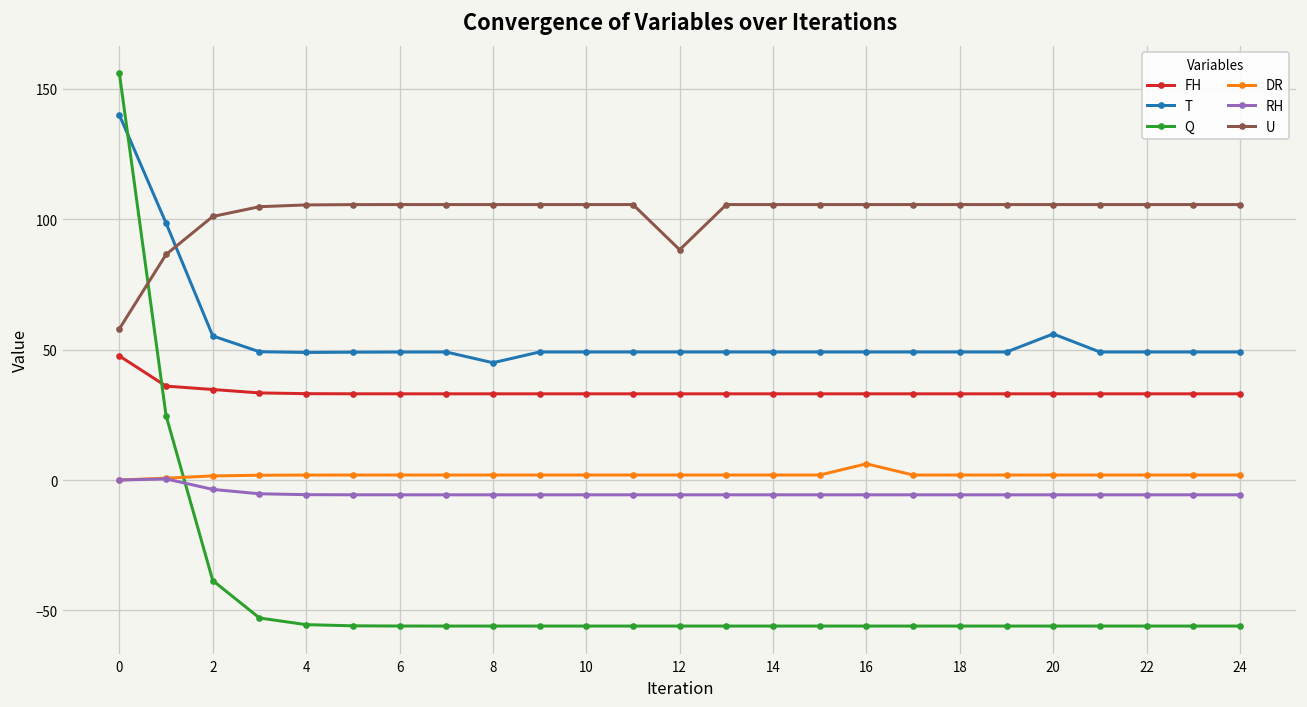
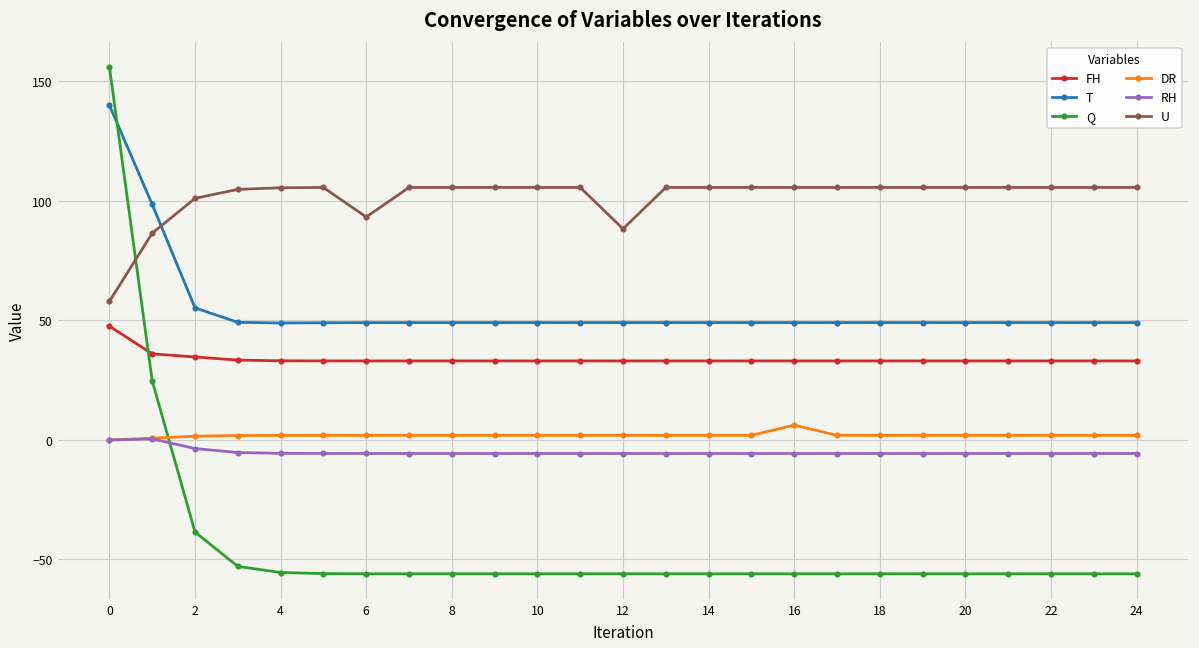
  {
    "FH": {
      "0": 48,
      "2": 35,
      "4": 33,
      "6": 33,
      "8": 33,
      "10": 33,
      "12": 33,
      "14": 33,
      "16": 33,
      "18": 33,
      "20": 33,
      "22": 33,
      "24": 33
    },
    "T": {
      "0": 140,
      "2": 55,
      "4": 49,
      "6": 49,
-     "8": 45,
+     "8": 49,
      "10": 49,
      "12": 49,
      "14": 49,
      "16": 49,
      "18": 49,
-     "20": 56,
+     "20": 49,
      "22": 49,
      "24": 49
    },
    "Q": {
      "0": 156,
      "2": -39,
      "4": -55,
      "6": -56,
      "8": -56,
      "10": -56,
      "12": -56,
      "14": -56,
      "16": -56,
      "18": -56,
      "20": -56,
      "22": -56,
      "24": -56
    },
    "DR": {
      "2": 2,
      "4": 2,
      "6": 2,
      "8": 2,
      "10": 2,
      "12": 2,
      "14": 2,
      "16": 6,
      "18": 2,
      "20": 2,
      "22": 2,
      "24": 2
    },
    "RH": {
      "2": -4,
      "4": -6,
      "6": -6,
      "8": -6,
      "10": -6,
      "12": -6,
      "14": -6,
      "16": -6,
      "18": -6,
      "20": -6,
      "22": -6,
      "24": -6
    },
    "U": {
      "0": 58,
      "2": 101,
      "4": 106,
-     "6": 106,
+     "6": 93,
      "8": 106,
      "10": 106,
      "12": 88,
      "14": 106,
      "16": 106,
      "18": 106,
      "20": 106,
      "22": 106,
      "24": 106
    }
  }
